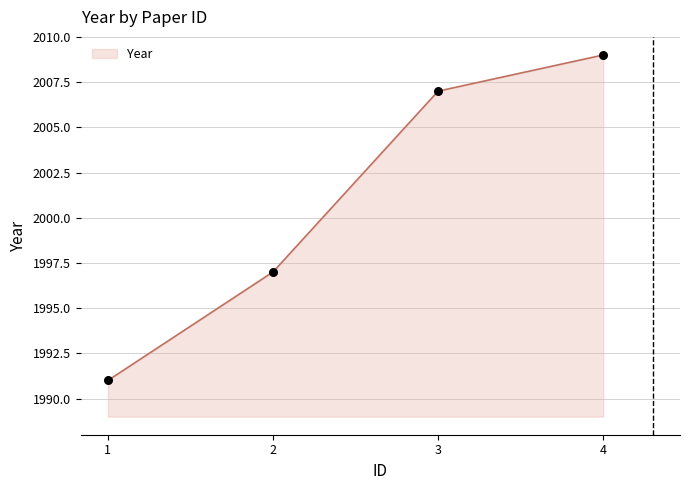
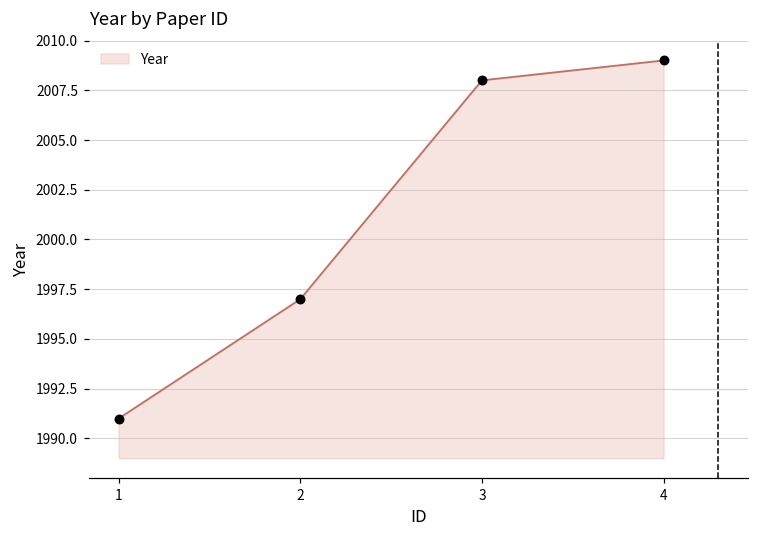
  {
    "1": 1991,
    "2": 1997,
-   "3": 2007,
+   "3": 2008,
    "4": 2009
  }
